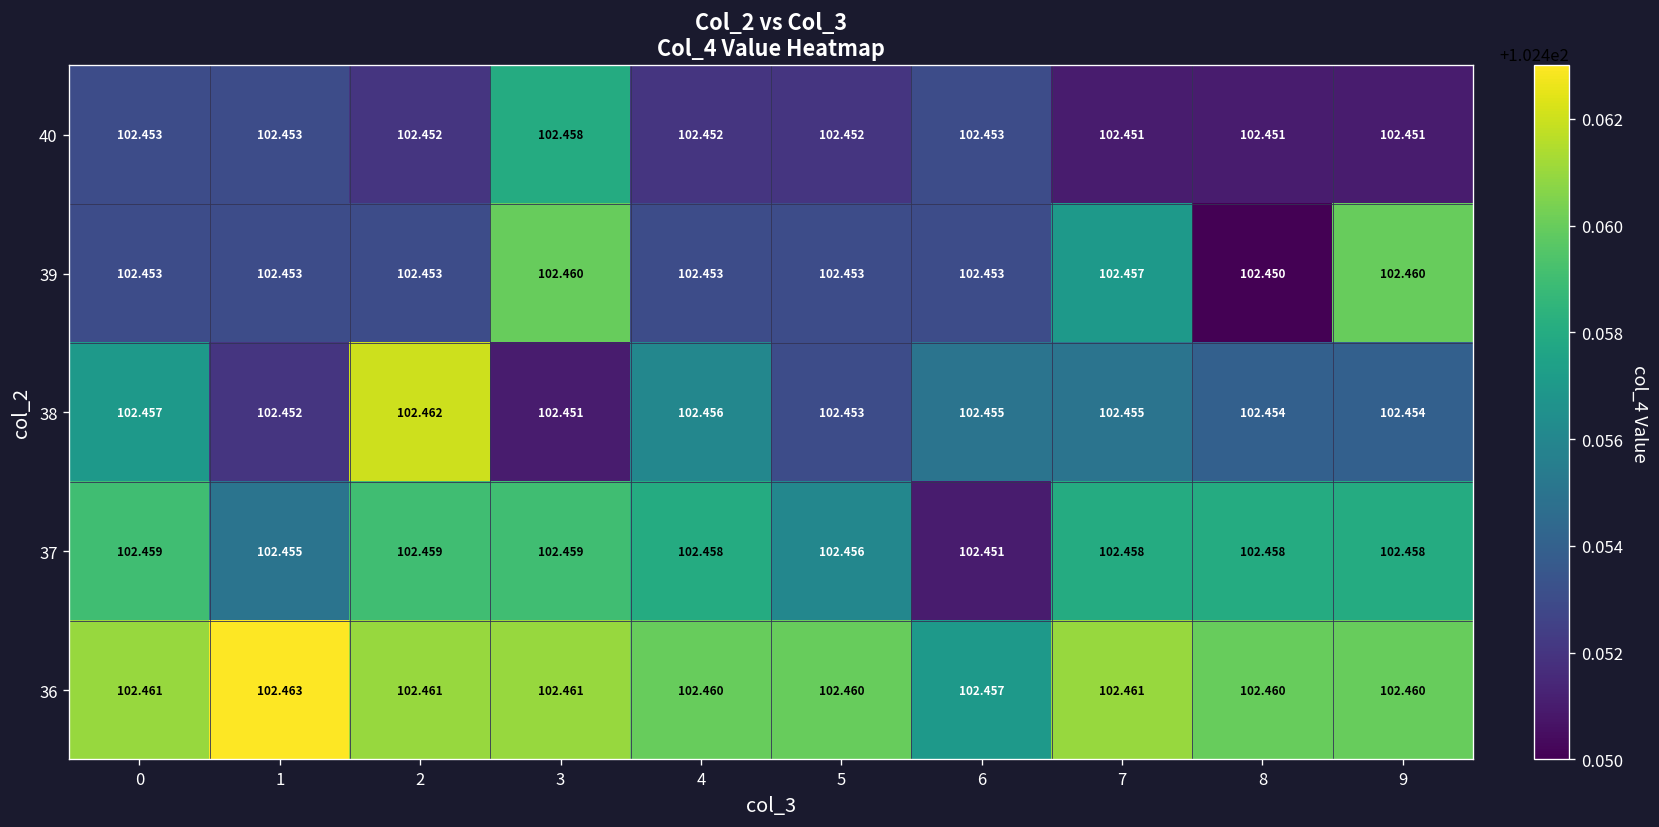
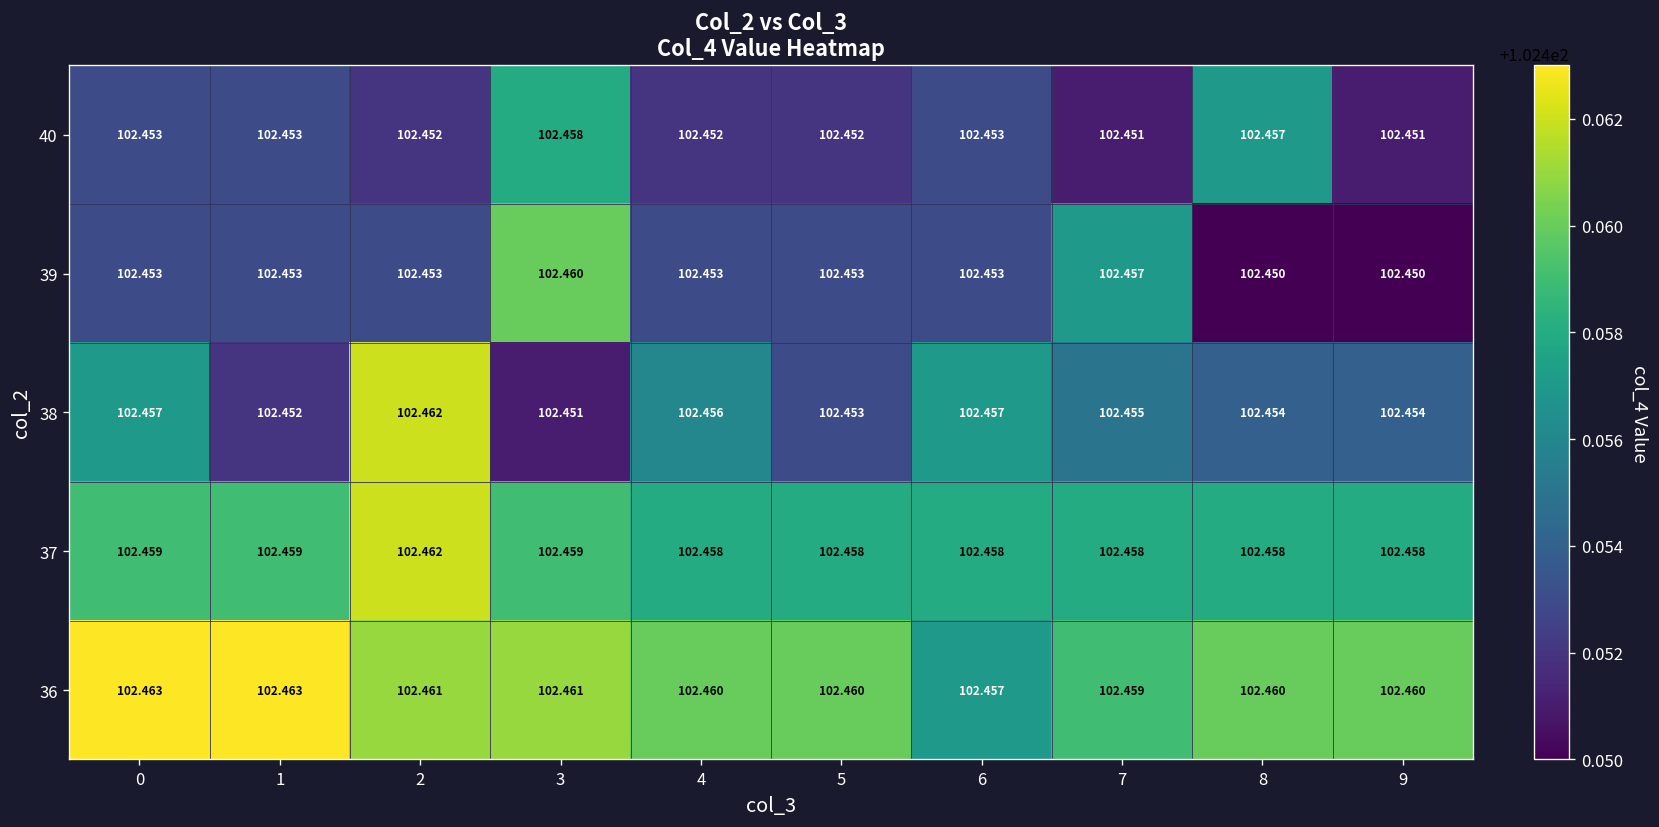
  {
    "40": {
      "0": 102.453,
      "1": 102.453,
      "2": 102.452,
      "3": 102.458,
      "4": 102.452,
      "5": 102.452,
      "6": 102.453,
      "7": 102.451,
-     "8": 102.451,
+     "8": 102.457,
      "9": 102.451
    },
    "39": {
      "0": 102.453,
      "1": 102.453,
      "2": 102.453,
      "3": 102.460,
      "4": 102.453,
      "5": 102.453,
      "6": 102.453,
      "7": 102.457,
      "8": 102.450,
-     "9": 102.460
+     "9": 102.450
    },
    "38": {
      "0": 102.457,
      "1": 102.452,
      "2": 102.462,
      "3": 102.451,
      "4": 102.456,
      "5": 102.453,
-     "6": 102.455,
+     "6": 102.457,
      "7": 102.455,
      "8": 102.454,
      "9": 102.454
    },
    "37": {
      "0": 102.459,
-     "1": 102.455,
-     "2": 102.459,
+     "1": 102.459,
+     "2": 102.462,
      "3": 102.459,
      "4": 102.458,
-     "5": 102.456,
-     "6": 102.451,
+     "5": 102.458,
+     "6": 102.458,
      "7": 102.458,
      "8": 102.458,
      "9": 102.458
    },
    "36": {
-     "0": 102.461,
+     "0": 102.463,
      "1": 102.463,
      "2": 102.461,
      "3": 102.461,
      "4": 102.460,
      "5": 102.460,
      "6": 102.457,
-     "7": 102.461,
+     "7": 102.459,
      "8": 102.460,
      "9": 102.460
    }
  }
